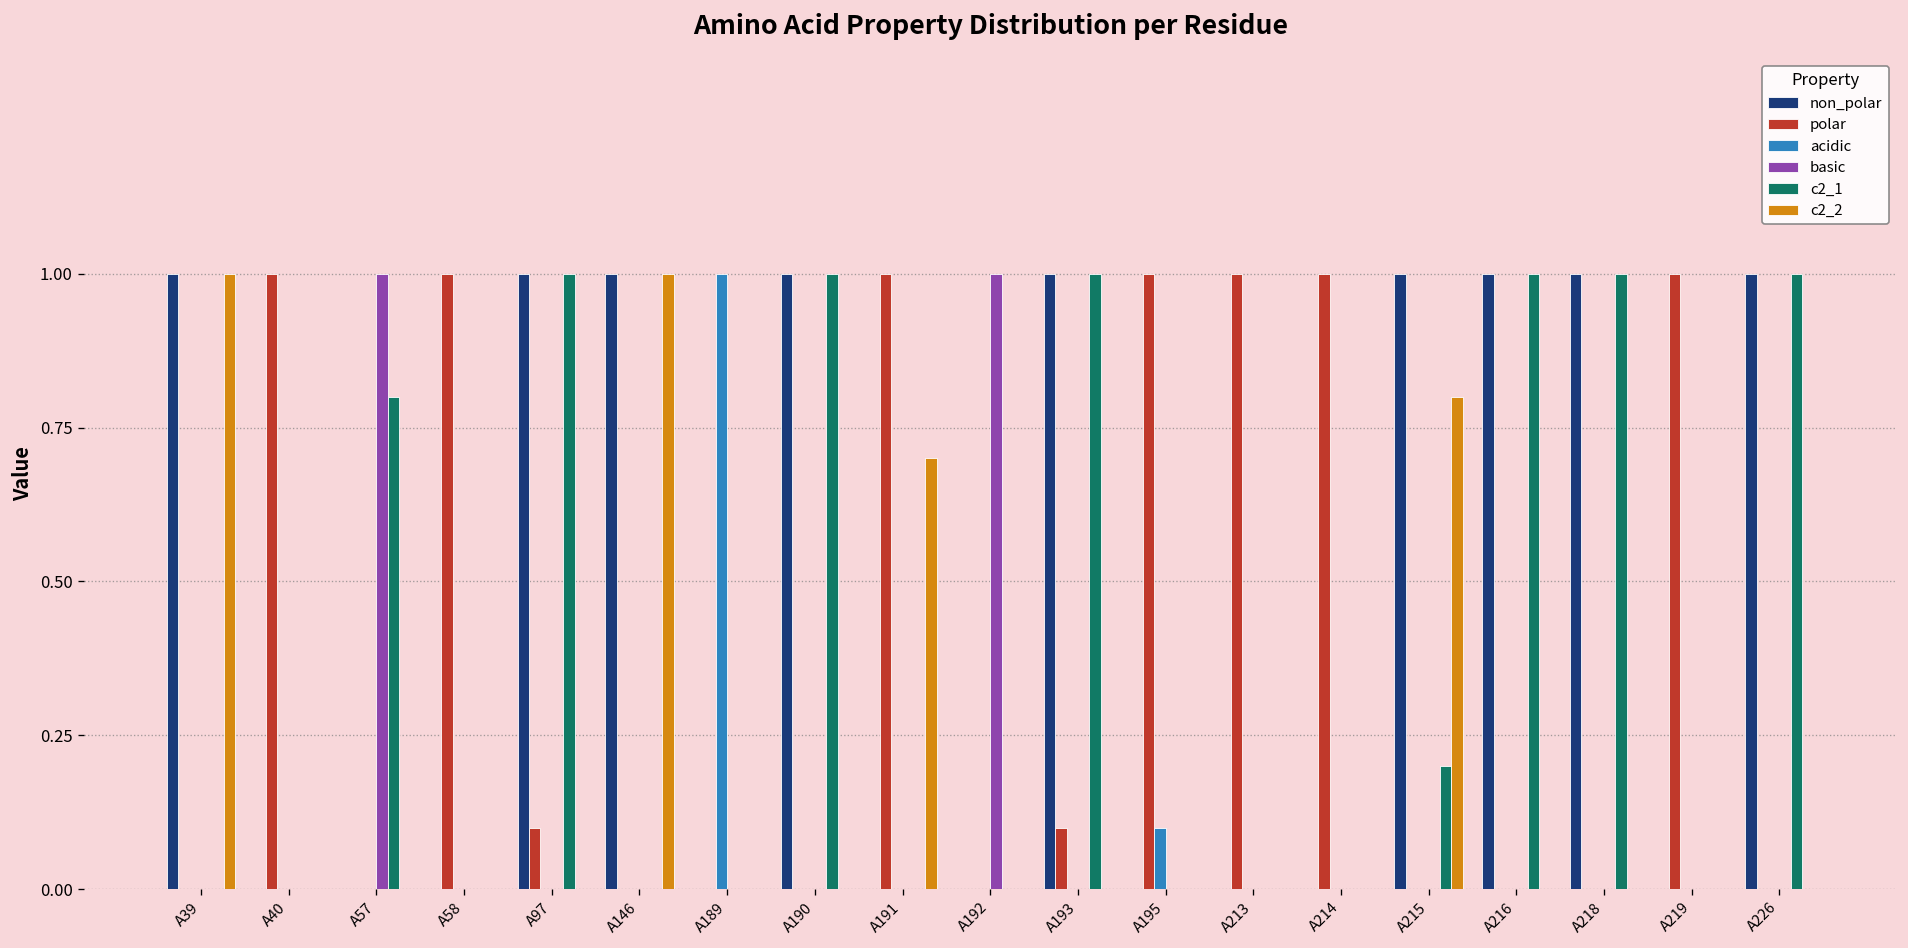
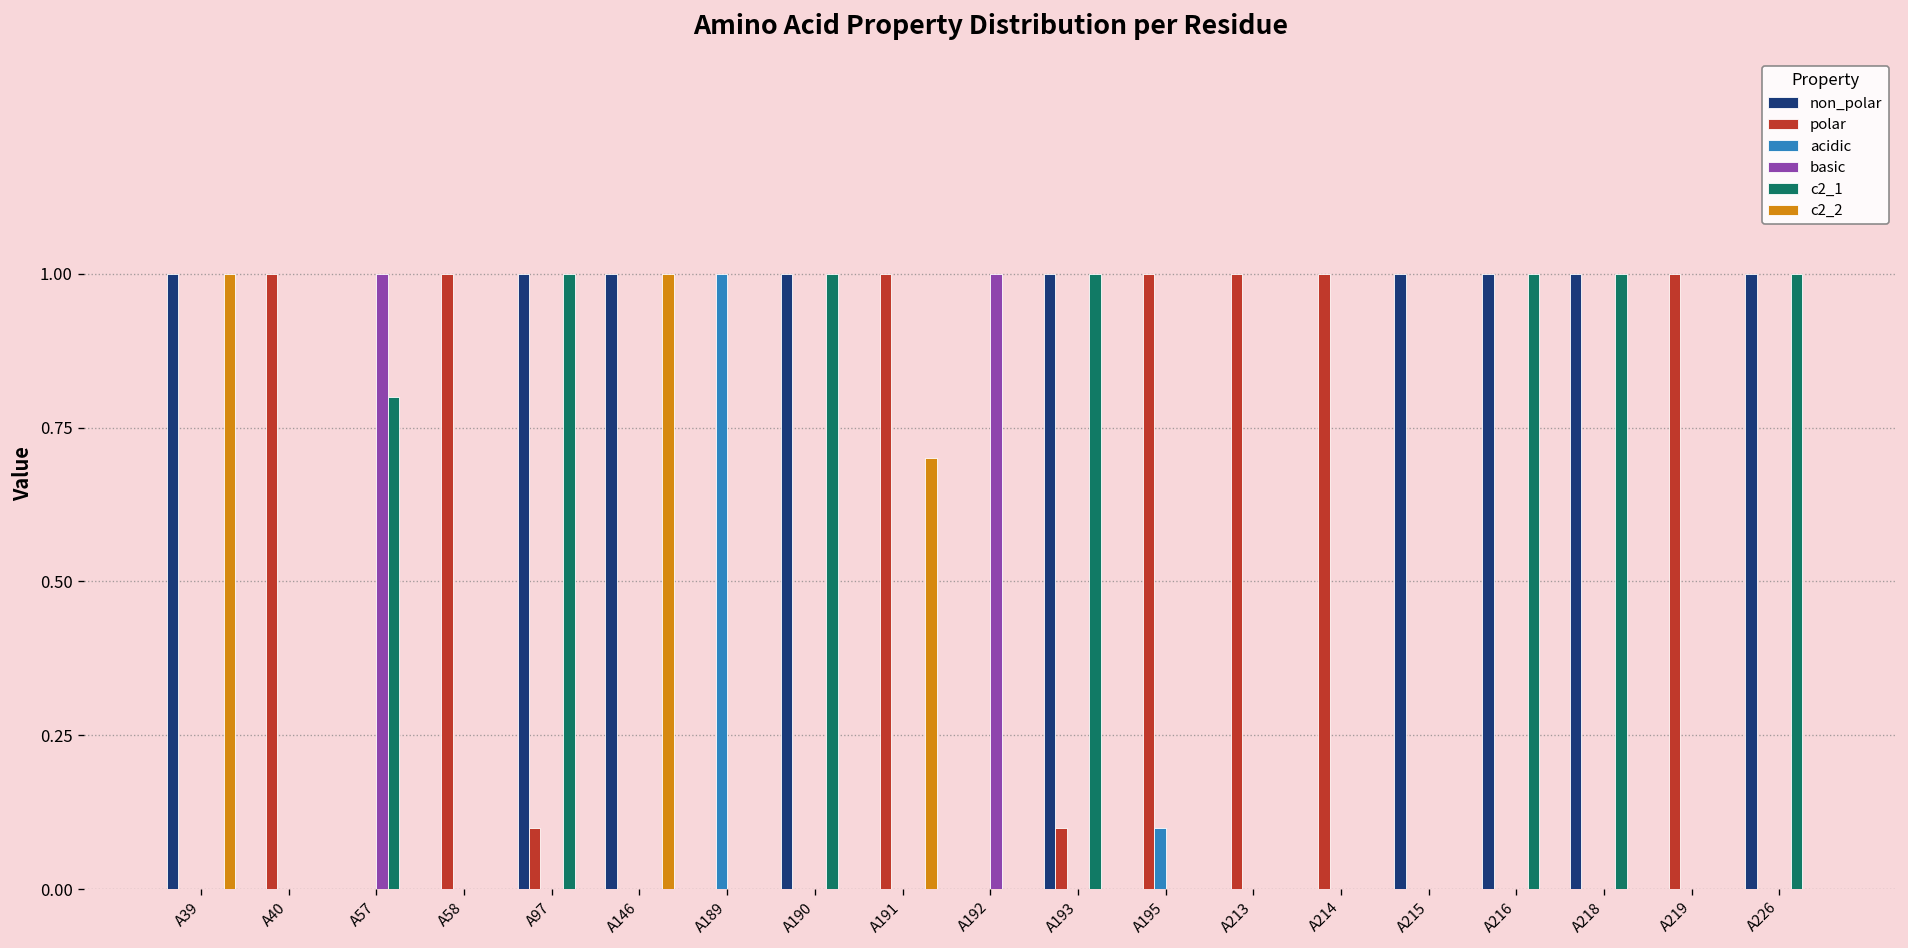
  {
    "non_polar": {
      "A39": 1.0,
      "A40": 0.0,
      "A57": 0.0,
      "A58": 0.0,
      "A97": 1.0,
      "A146": 1.0,
      "A189": 0.0,
      "A190": 1.0,
      "A191": 0.0,
      "A192": 0.0,
      "A193": 1.0,
      "A195": 0.0,
      "A213": 0.0,
      "A214": 0.0,
      "A215": 1.0,
      "A216": 1.0,
      "A218": 1.0,
      "A219": 0.0,
      "A226": 1.0
    },
    "polar": {
      "A39": 0.0,
      "A40": 1.0,
      "A57": 0.0,
      "A58": 1.0,
      "A97": 0.1,
      "A146": 0.0,
      "A189": 0.0,
      "A190": 0.0,
      "A191": 1.0,
      "A192": 0.0,
      "A193": 0.1,
      "A195": 1.0,
      "A213": 1.0,
      "A214": 1.0,
      "A215": 0.0,
      "A216": 0.0,
      "A218": 0.0,
      "A219": 1.0,
      "A226": 0.0
    },
    "acidic": {
      "A39": 0.0,
      "A40": 0.0,
      "A57": 0.0,
      "A58": 0.0,
      "A97": 0.0,
      "A146": 0.0,
      "A189": 1.0,
      "A190": 0.0,
      "A191": 0.0,
      "A192": 0.0,
      "A193": 0.0,
      "A195": 0.1,
      "A213": 0.0,
      "A214": 0.0,
      "A215": 0.0,
      "A216": 0.0,
      "A218": 0.0,
      "A219": 0.0,
      "A226": 0.0
    },
    "basic": {
      "A39": 0.0,
      "A40": 0.0,
      "A57": 1.0,
      "A58": 0.0,
      "A97": 0.0,
      "A146": 0.0,
      "A189": 0.0,
      "A190": 0.0,
      "A191": 0.0,
      "A192": 1.0,
      "A193": 0.0,
      "A195": 0.0,
      "A213": 0.0,
      "A214": 0.0,
      "A215": 0.0,
      "A216": 0.0,
      "A218": 0.0,
      "A219": 0.0,
      "A226": 0.0
    },
    "c2_1": {
      "A39": 0.0,
      "A40": 0.0,
      "A57": 0.8,
      "A58": 0.0,
      "A97": 1.0,
      "A146": 0.0,
      "A189": 0.0,
      "A190": 1.0,
      "A191": 0.0,
      "A192": 0.0,
      "A193": 1.0,
      "A195": 0.0,
      "A213": 0.0,
      "A214": 0.0,
-     "A215": 0.2,
+     "A215": 0.0,
      "A216": 1.0,
      "A218": 1.0,
      "A219": 0.0,
      "A226": 1.0
    },
    "c2_2": {
      "A39": 1.0,
      "A40": 0.0,
      "A57": 0.0,
      "A58": 0.0,
      "A97": 0.0,
      "A146": 1.0,
      "A189": 0.0,
      "A190": 0.0,
      "A191": 0.7,
      "A192": 0.0,
      "A193": 0.0,
      "A195": 0.0,
      "A213": 0.0,
      "A214": 0.0,
-     "A215": 0.8,
+     "A215": 0.0,
      "A216": 0.0,
      "A218": 0.0,
      "A219": 0.0,
      "A226": 0.0
    }
  }
